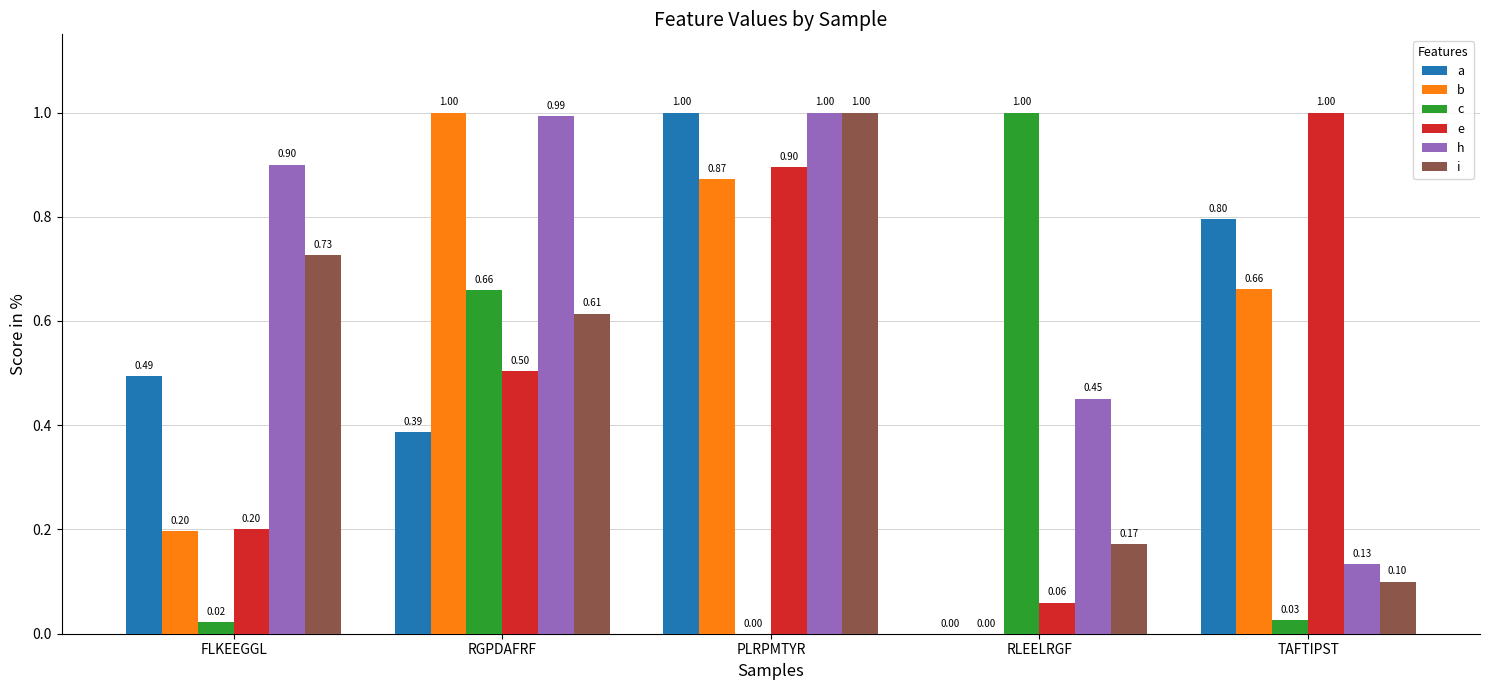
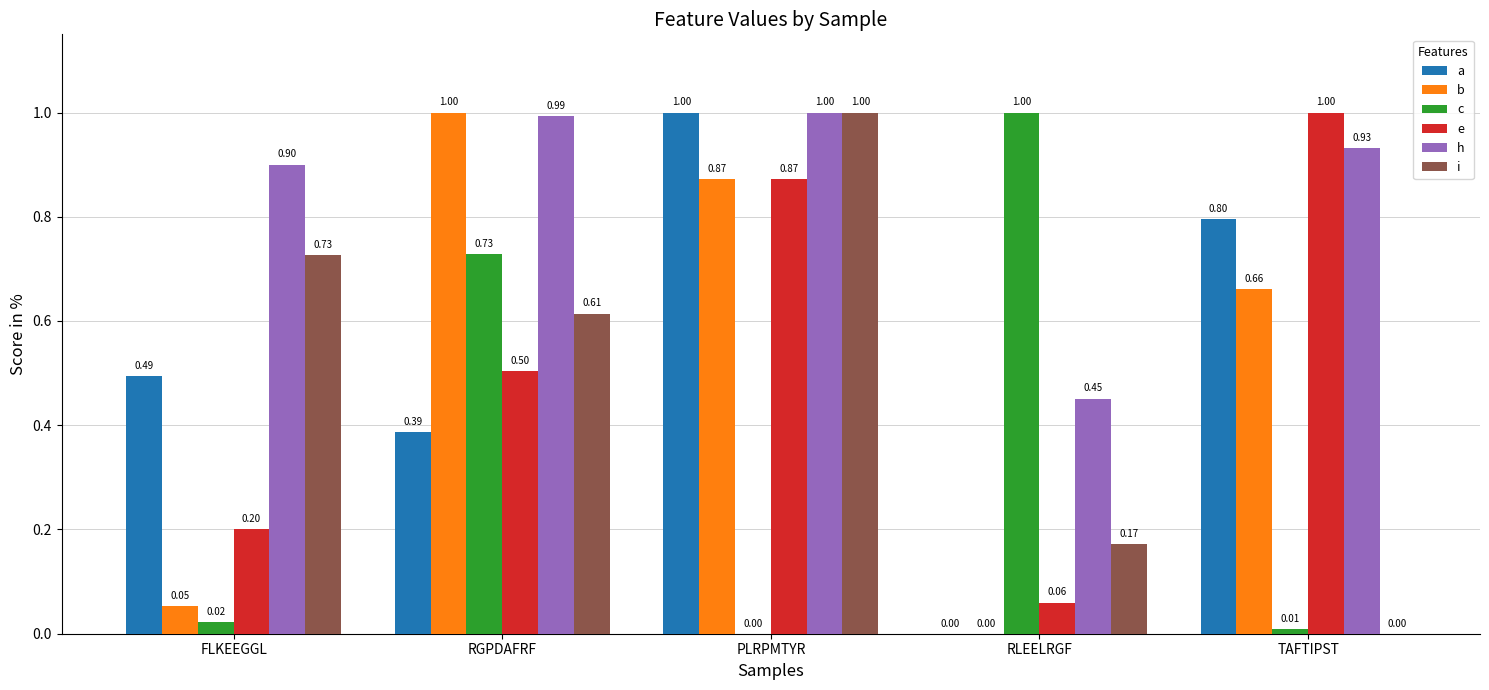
  {
    "a": {
      "FLKEEGGL": 0.49,
      "RGPDAFRF": 0.39,
      "PLRPMTYR": 1.00,
      "RLEELRGF": 0.00,
      "TAFTIPST": 0.80
    },
    "b": {
-     "FLKEEGGL": 0.20,
+     "FLKEEGGL": 0.05,
      "RGPDAFRF": 1.00,
      "PLRPMTYR": 0.87,
      "RLEELRGF": 0.00,
      "TAFTIPST": 0.66
    },
    "c": {
      "FLKEEGGL": 0.02,
-     "RGPDAFRF": 0.66,
+     "RGPDAFRF": 0.73,
      "PLRPMTYR": 0.00,
      "RLEELRGF": 1.00,
-     "TAFTIPST": 0.03
+     "TAFTIPST": 0.01
    },
    "e": {
      "FLKEEGGL": 0.20,
      "RGPDAFRF": 0.50,
-     "PLRPMTYR": 0.90,
+     "PLRPMTYR": 0.87,
      "RLEELRGF": 0.06,
      "TAFTIPST": 1.00
    },
    "h": {
      "FLKEEGGL": 0.90,
      "RGPDAFRF": 0.99,
      "PLRPMTYR": 1.00,
      "RLEELRGF": 0.45,
-     "TAFTIPST": 0.13
+     "TAFTIPST": 0.93
    },
    "i": {
      "FLKEEGGL": 0.73,
      "RGPDAFRF": 0.61,
      "PLRPMTYR": 1.00,
      "RLEELRGF": 0.17,
-     "TAFTIPST": 0.10
+     "TAFTIPST": 0.00
    }
  }
